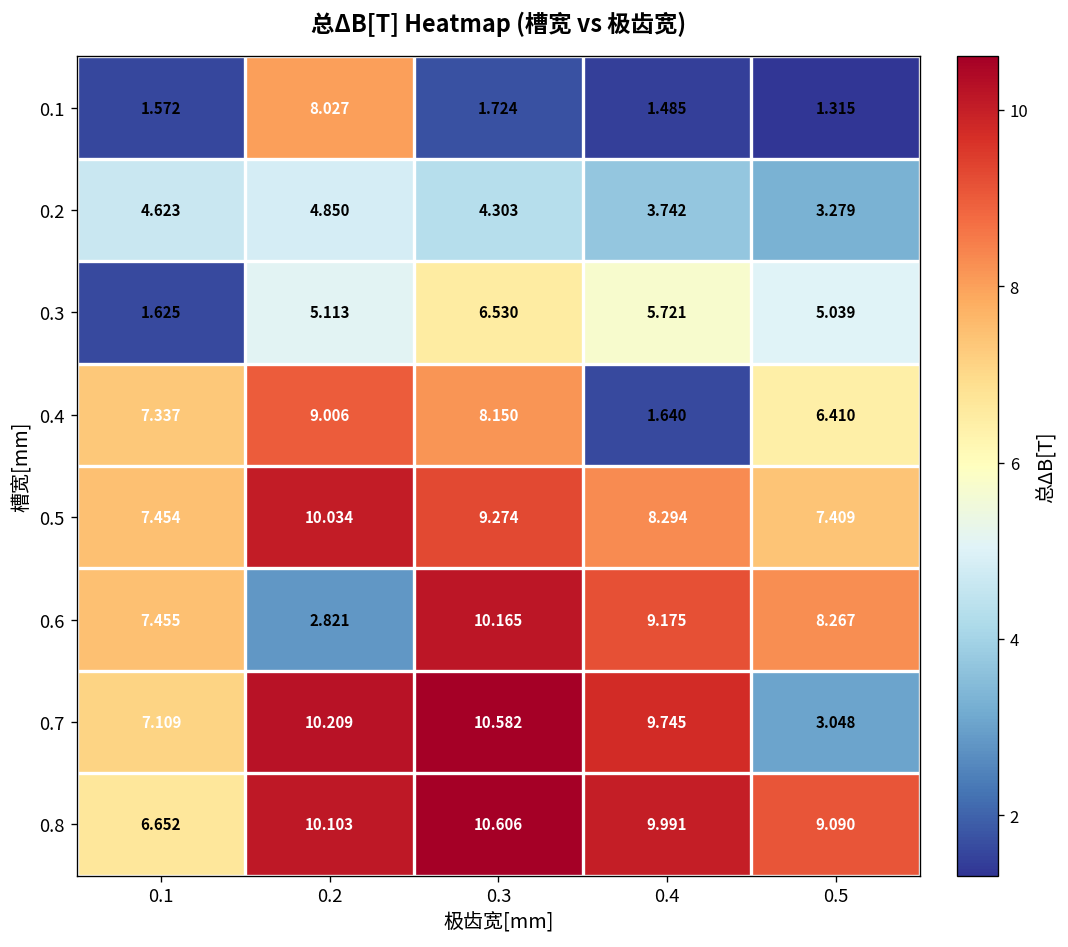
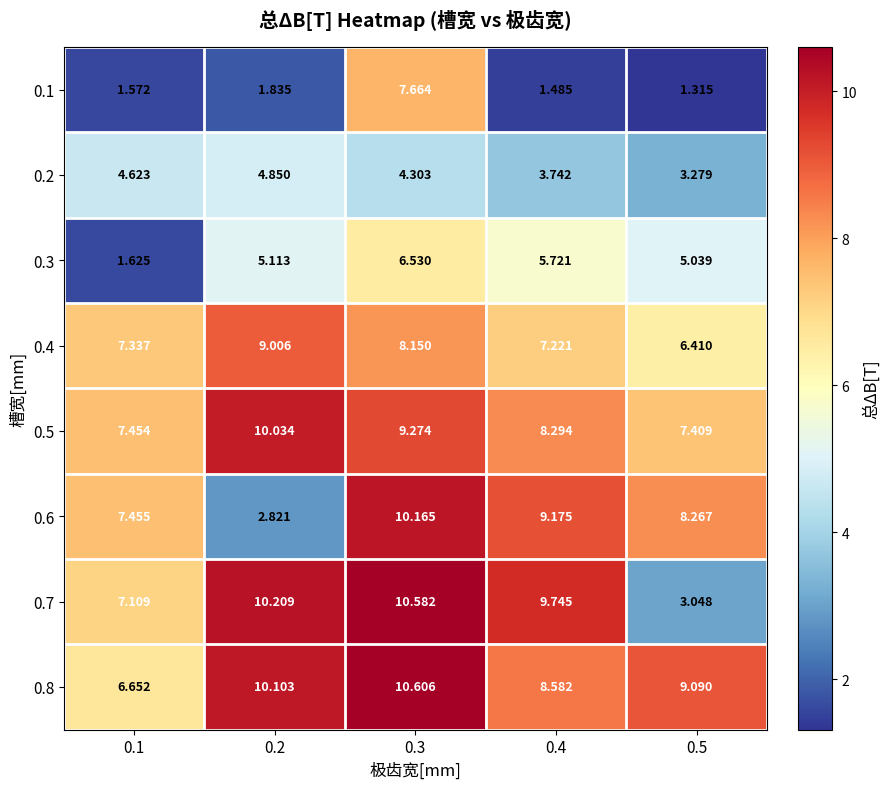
  {
    "0.1": {
      "0.1": 1.572,
-     "0.2": 8.027,
-     "0.3": 1.724,
+     "0.2": 1.835,
+     "0.3": 7.664,
      "0.4": 1.485,
      "0.5": 1.315
    },
    "0.2": {
      "0.1": 4.623,
      "0.2": 4.850,
      "0.3": 4.303,
      "0.4": 3.742,
      "0.5": 3.279
    },
    "0.3": {
      "0.1": 1.625,
      "0.2": 5.113,
      "0.3": 6.530,
      "0.4": 5.721,
      "0.5": 5.039
    },
    "0.4": {
      "0.1": 7.337,
      "0.2": 9.006,
      "0.3": 8.150,
-     "0.4": 1.640,
+     "0.4": 7.221,
      "0.5": 6.410
    },
    "0.5": {
      "0.1": 7.454,
      "0.2": 10.034,
      "0.3": 9.274,
      "0.4": 8.294,
      "0.5": 7.409
    },
    "0.6": {
      "0.1": 7.455,
      "0.2": 2.821,
      "0.3": 10.165,
      "0.4": 9.175,
      "0.5": 8.267
    },
    "0.7": {
      "0.1": 7.109,
      "0.2": 10.209,
      "0.3": 10.582,
      "0.4": 9.745,
      "0.5": 3.048
    },
    "0.8": {
      "0.1": 6.652,
      "0.2": 10.103,
      "0.3": 10.606,
-     "0.4": 9.991,
+     "0.4": 8.582,
      "0.5": 9.090
    }
  }
